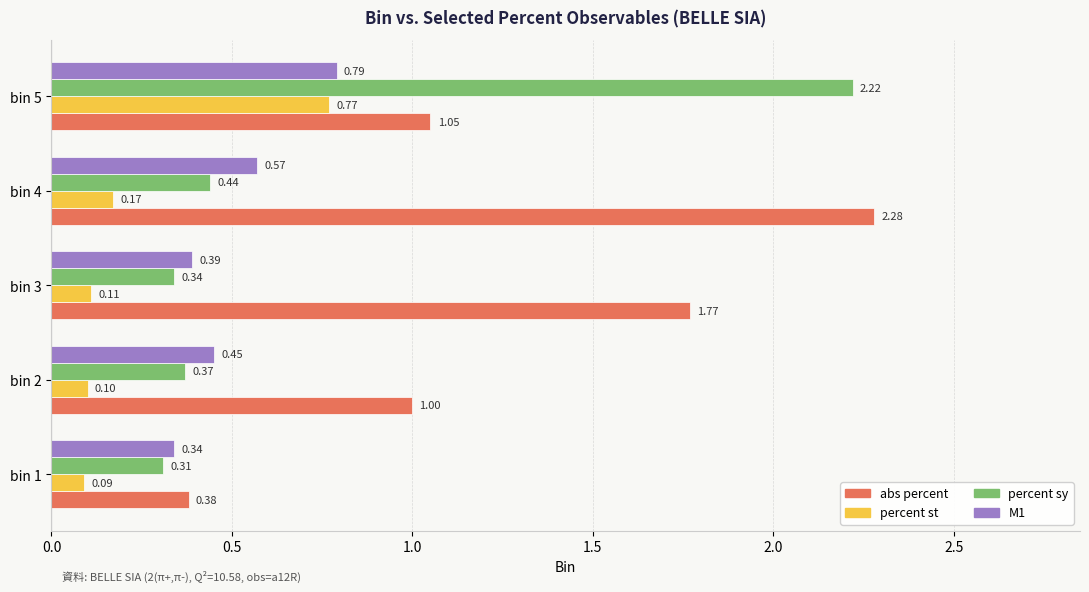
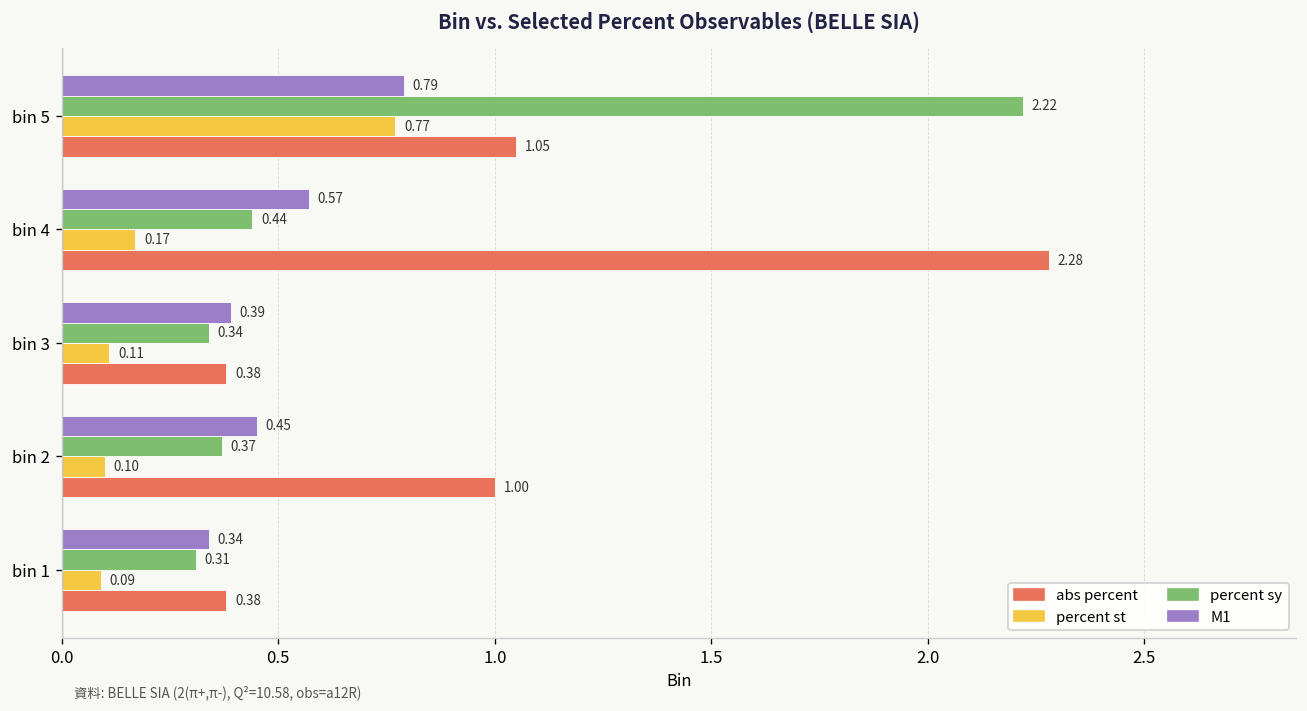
  {
    "abs percent": {
      "bin 5": 1.05,
      "bin 4": 2.28,
-     "bin 3": 1.77,
+     "bin 3": 0.38,
      "bin 2": 1.00,
      "bin 1": 0.38
    },
    "percent st": {
      "bin 5": 0.77,
      "bin 4": 0.17,
      "bin 3": 0.11,
      "bin 2": 0.10,
      "bin 1": 0.09
    },
    "percent sy": {
      "bin 5": 2.22,
      "bin 4": 0.44,
      "bin 3": 0.34,
      "bin 2": 0.37,
      "bin 1": 0.31
    },
    "M1": {
      "bin 5": 0.79,
      "bin 4": 0.57,
      "bin 3": 0.39,
      "bin 2": 0.45,
      "bin 1": 0.34
    }
  }
